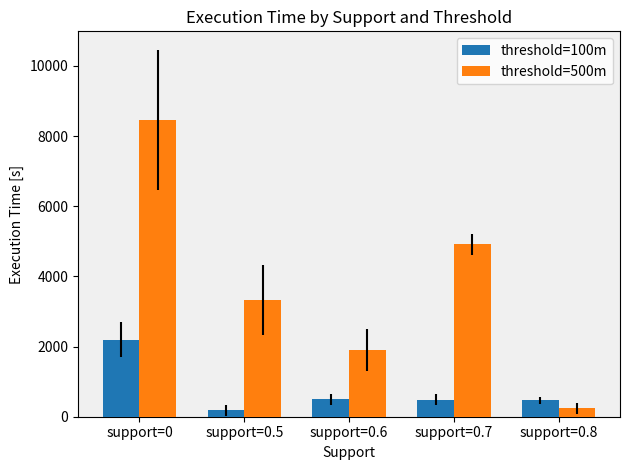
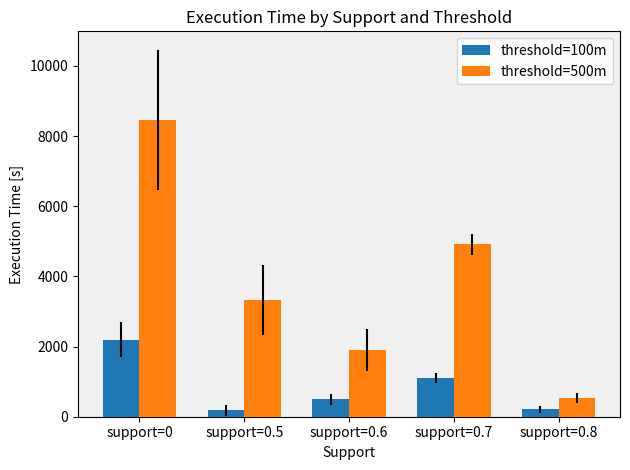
  {
    "threshold=100m": {
      "support=0": 2200,
      "support=0.5": 200,
      "support=0.6": 500,
-     "support=0.7": 500,
-     "support=0.8": 500
+     "support=0.7": 1100,
+     "support=0.8": 200
    },
    "threshold=500m": {
      "support=0": 8500,
      "support=0.5": 3300,
      "support=0.6": 1900,
      "support=0.7": 4900,
-     "support=0.8": 200
+     "support=0.8": 500
    }
  }
